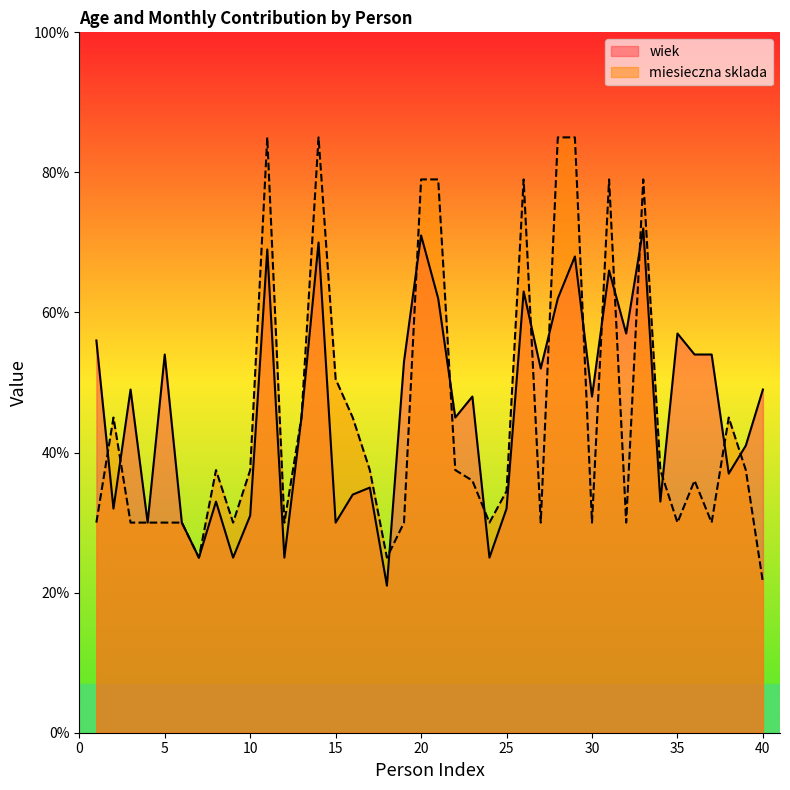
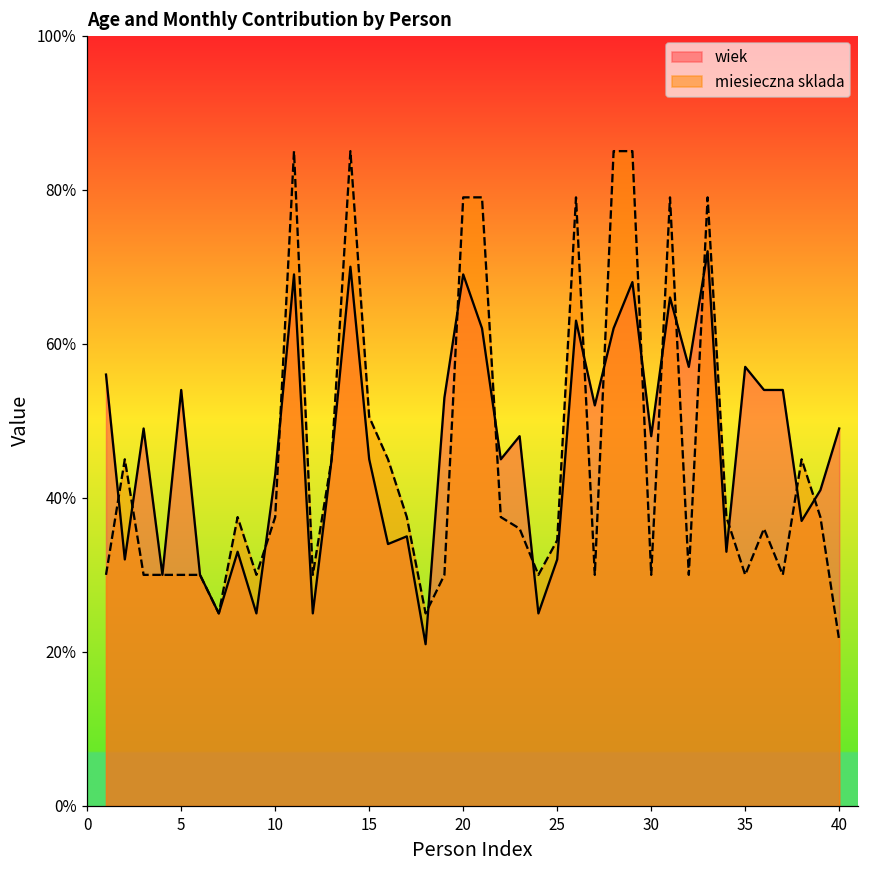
  {
    "wiek": {
      "5": "54%",
-     "10": "31%",
-     "15": "30%",
-     "20": "71%",
+     "10": "43%",
+     "15": "45%",
+     "20": "69%",
      "25": "32%",
      "30": "48%",
      "35": "57%",
      "40": "49%"
    },
    "miesieczna sklada": {
      "5": "30%",
      "10": "38%",
      "15": "51%",
      "20": "79%",
      "25": "35%",
      "30": "30%",
      "35": "30%",
      "40": "22%"
    }
  }
